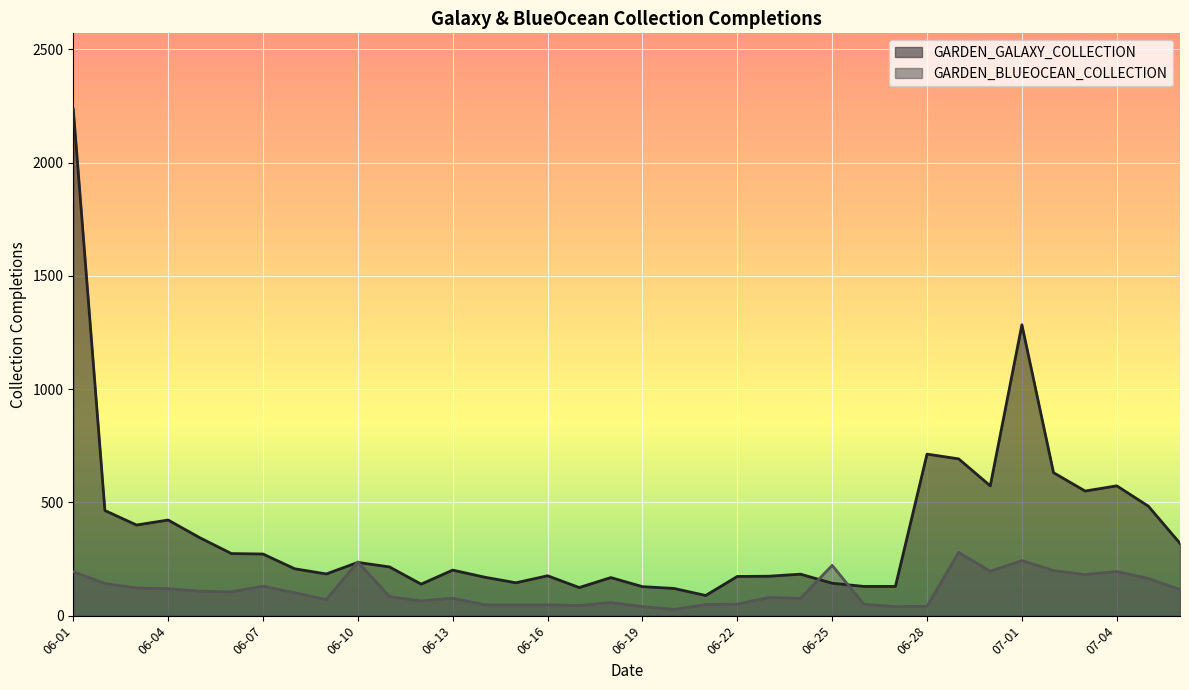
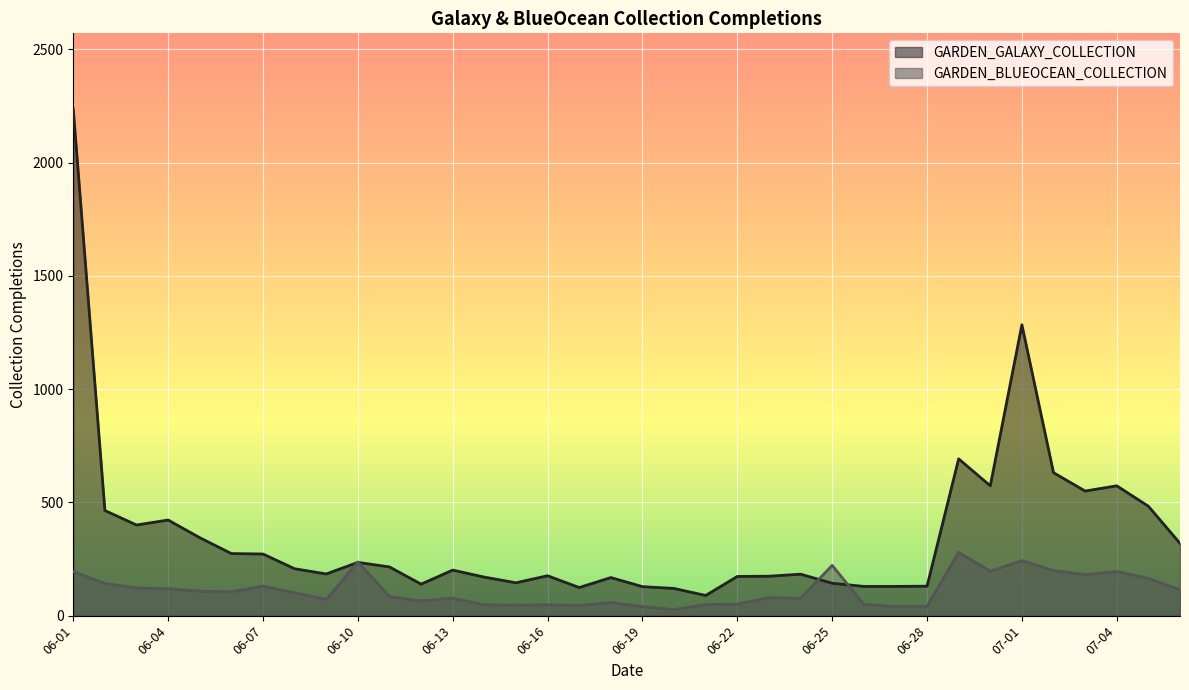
  {
    "GARDEN_GALAXY_COLLECTION": {
      "06-01": 2240,
      "06-04": 420,
      "06-07": 270,
      "06-13": 200,
      "06-16": 180,
      "06-19": 130,
      "06-22": 170,
      "06-25": 140,
-     "06-28": 710,
+     "06-28": 130,
      "07-01": 1280,
      "07-04": 570
    },
    "GARDEN_BLUEOCEAN_COLLECTION": {
      "06-01": 190,
      "06-04": 120,
      "06-07": 130,
      "06-13": 80,
      "06-16": 50,
      "06-19": 40,
      "06-22": 50,
      "06-25": 220,
      "06-28": 40,
      "07-01": 240,
      "07-04": 200
    }
  }
